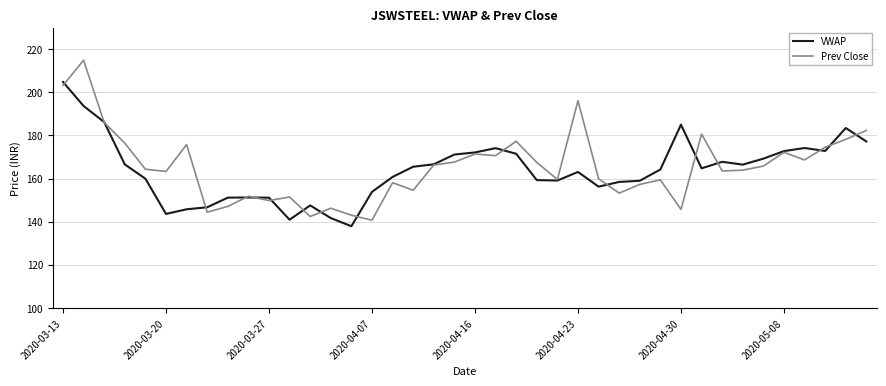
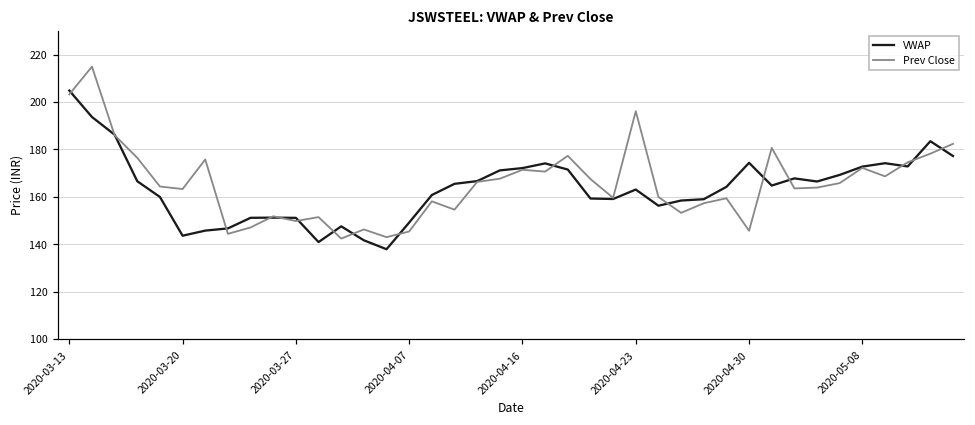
  {
    "VWAP": {
      "2020-03-13": 205,
      "2020-03-20": 144,
      "2020-03-27": 151,
-     "2020-04-07": 154,
+     "2020-04-07": 149,
      "2020-04-23": 163,
-     "2020-04-30": 185
+     "2020-04-30": 174
    },
    "Prev Close": {
      "2020-03-13": 203,
      "2020-03-20": 163,
      "2020-03-27": 150,
-     "2020-04-07": 141,
+     "2020-04-07": 145,
      "2020-04-23": 196,
      "2020-04-30": 146
    }
  }
